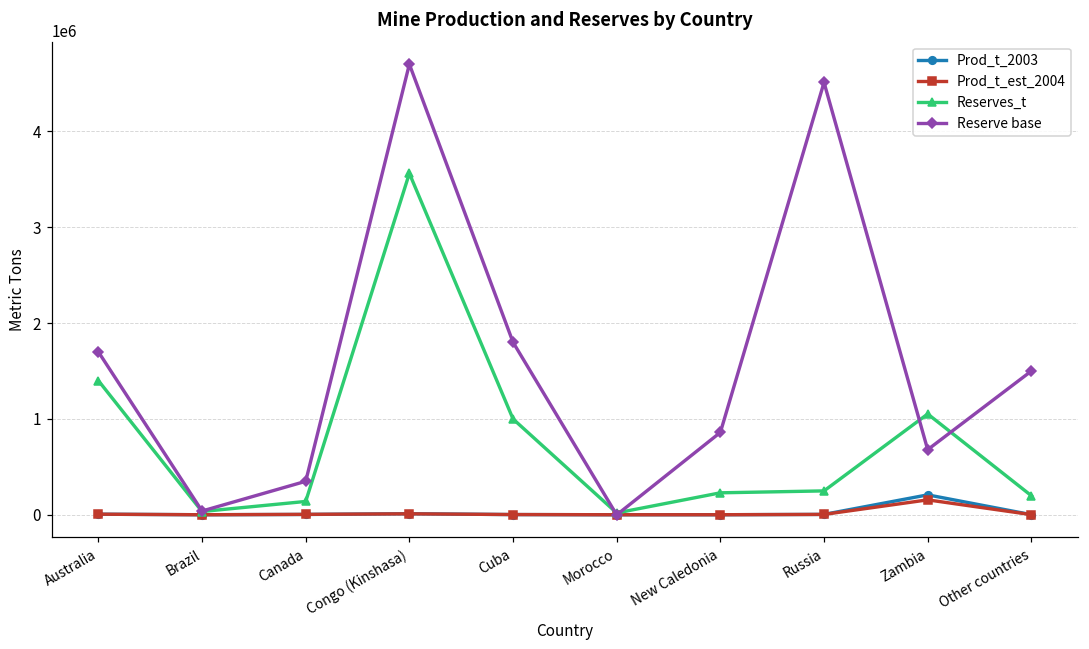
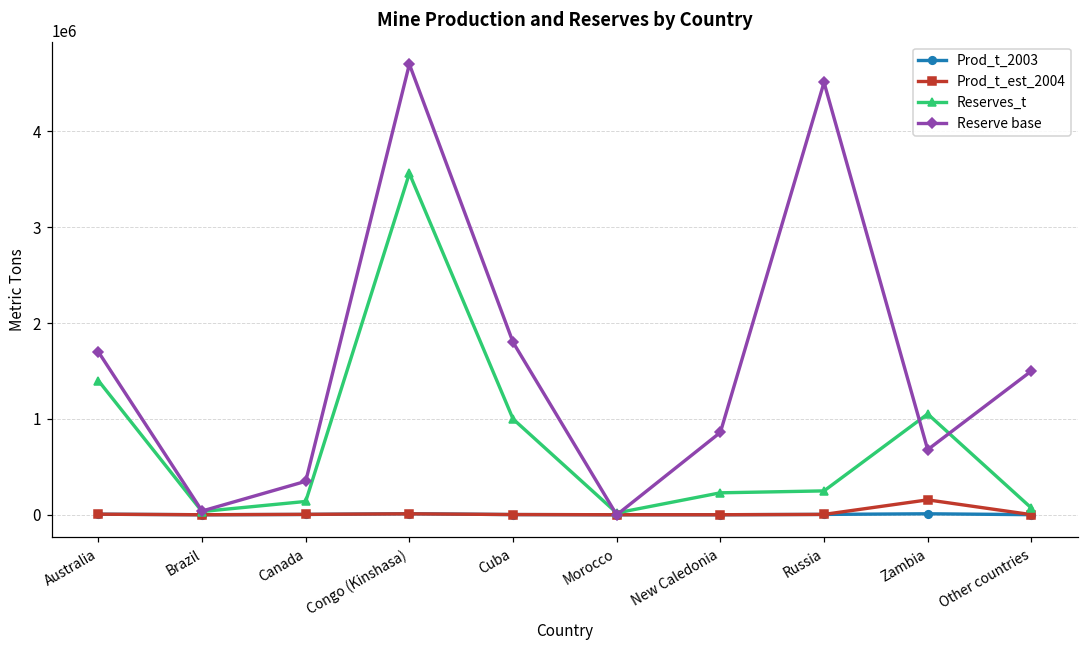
  {
    "Prod_t_2003": {
-     "Zambia": 200000
+     "Zambia": 0
    },
    "Prod_t_est_2004": {
      "Zambia": 200000
    },
    "Reserves_t": {
      "Australia": 1400000,
      "Canada": 100000,
      "Congo (Kinshasa)": 3600000,
      "Cuba": 1000000,
      "New Caledonia": 200000,
      "Russia": 300000,
      "Zambia": 1100000,
-     "Other countries": 200000
+     "Other countries": 100000
    },
    "Reserve base": {
      "Australia": 1700000,
      "Canada": 400000,
      "Congo (Kinshasa)": 4700000,
      "Cuba": 1800000,
      "New Caledonia": 900000,
      "Russia": 4500000,
      "Zambia": 700000,
      "Other countries": 1500000
    }
  }
